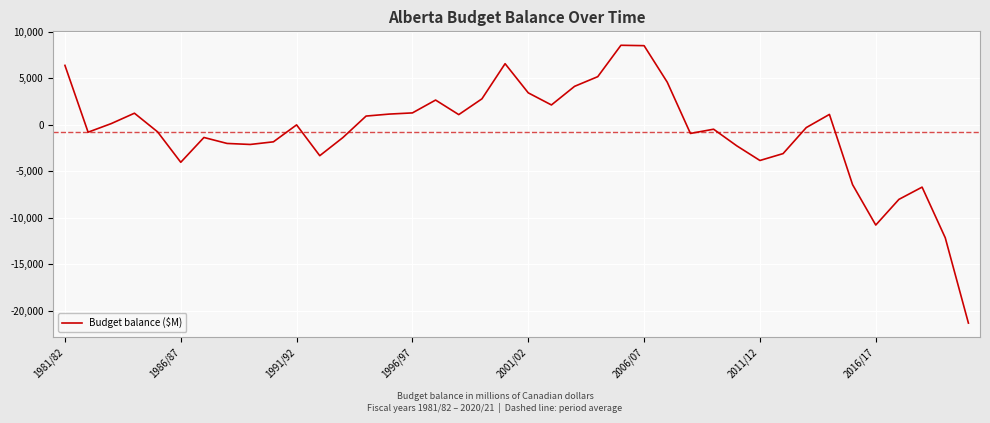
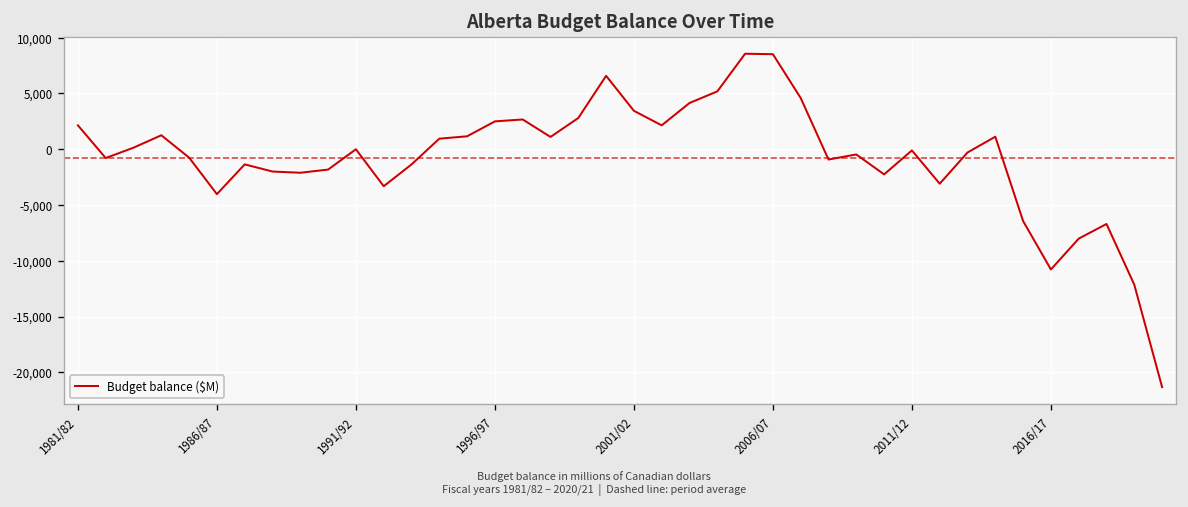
  {
-   "1981/82": "6,000",
+   "1981/82": "2,000",
    "1986/87": "-4,000",
    "1991/92": "0",
-   "1996/97": "1,000",
+   "1996/97": "2,000",
    "2001/02": "3,000",
    "2006/07": "9,000",
-   "2011/12": "-4,000",
+   "2011/12": "0",
    "2016/17": "-11,000"
  }
